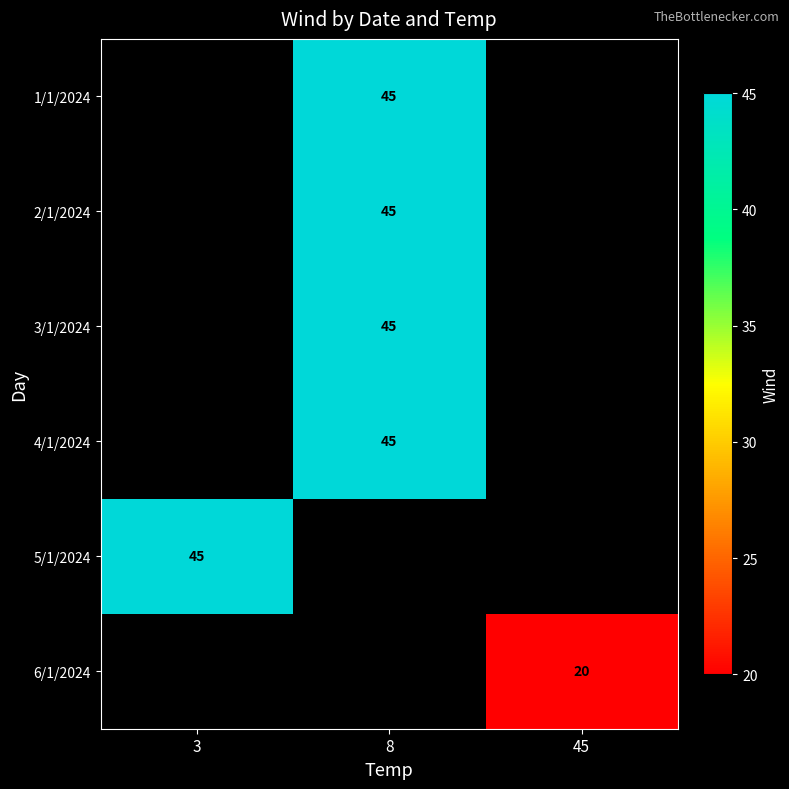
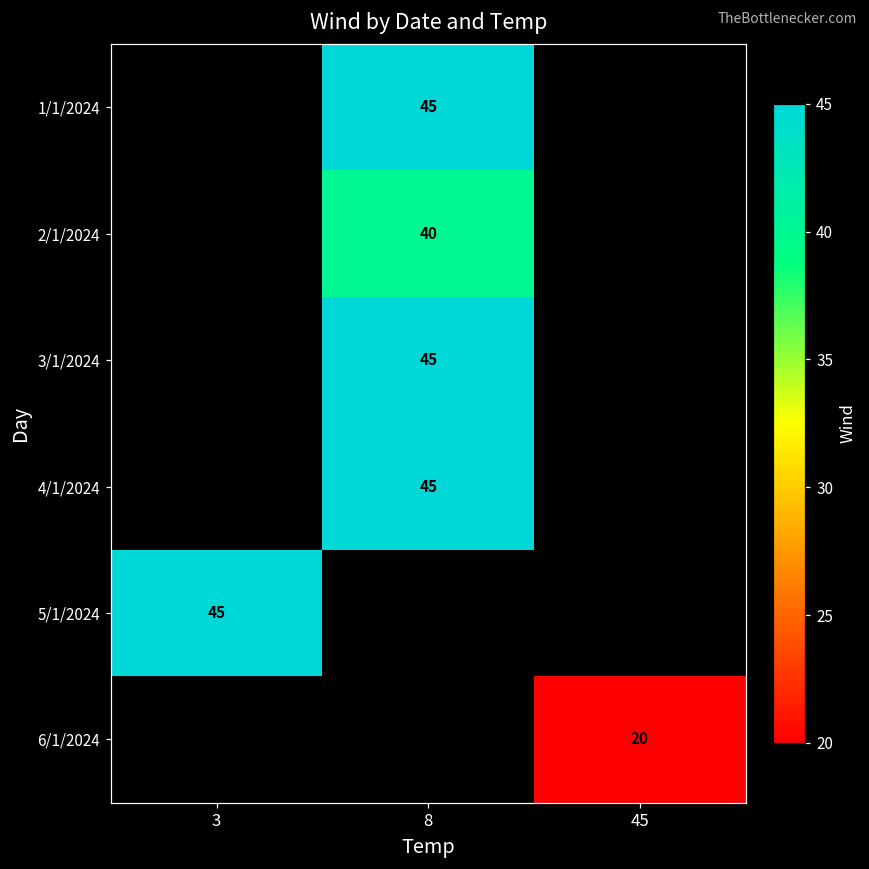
  {
    "1/1/2024": {
      "8": 45
    },
    "2/1/2024": {
-     "8": 45
+     "8": 40
    },
    "3/1/2024": {
      "8": 45
    },
    "4/1/2024": {
      "8": 45
    },
    "5/1/2024": {
      "3": 45
    },
    "6/1/2024": {
      "45": 20
    }
  }
